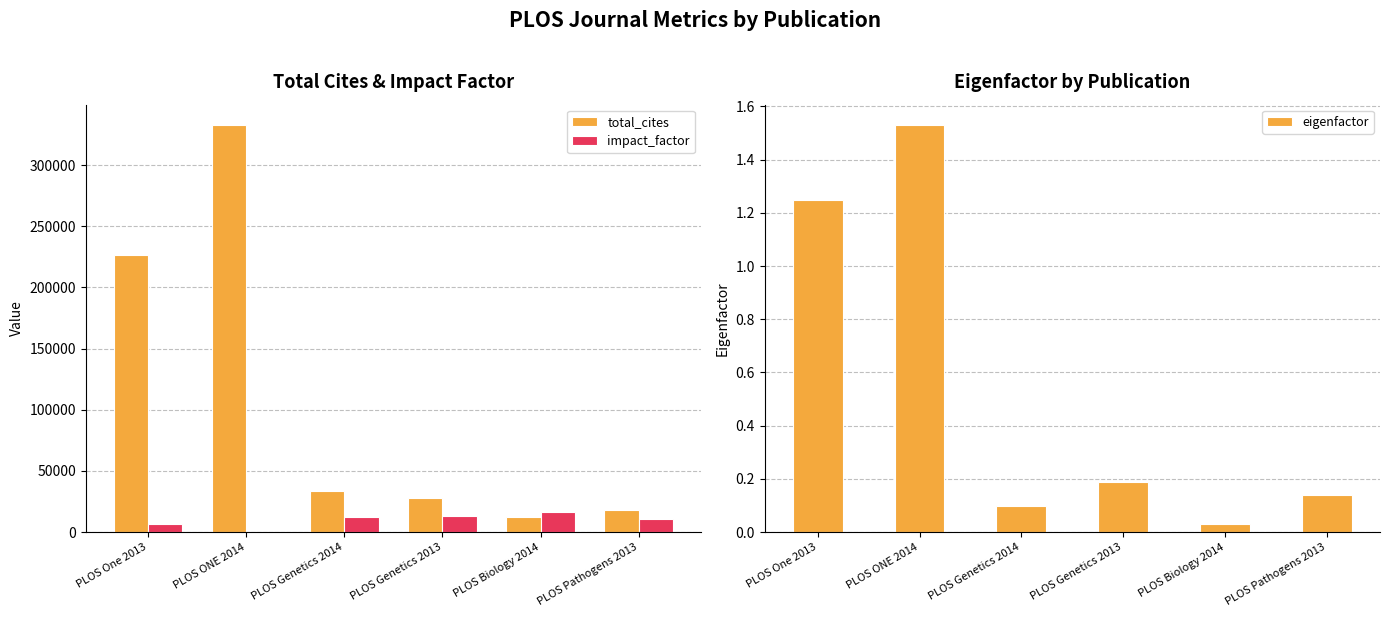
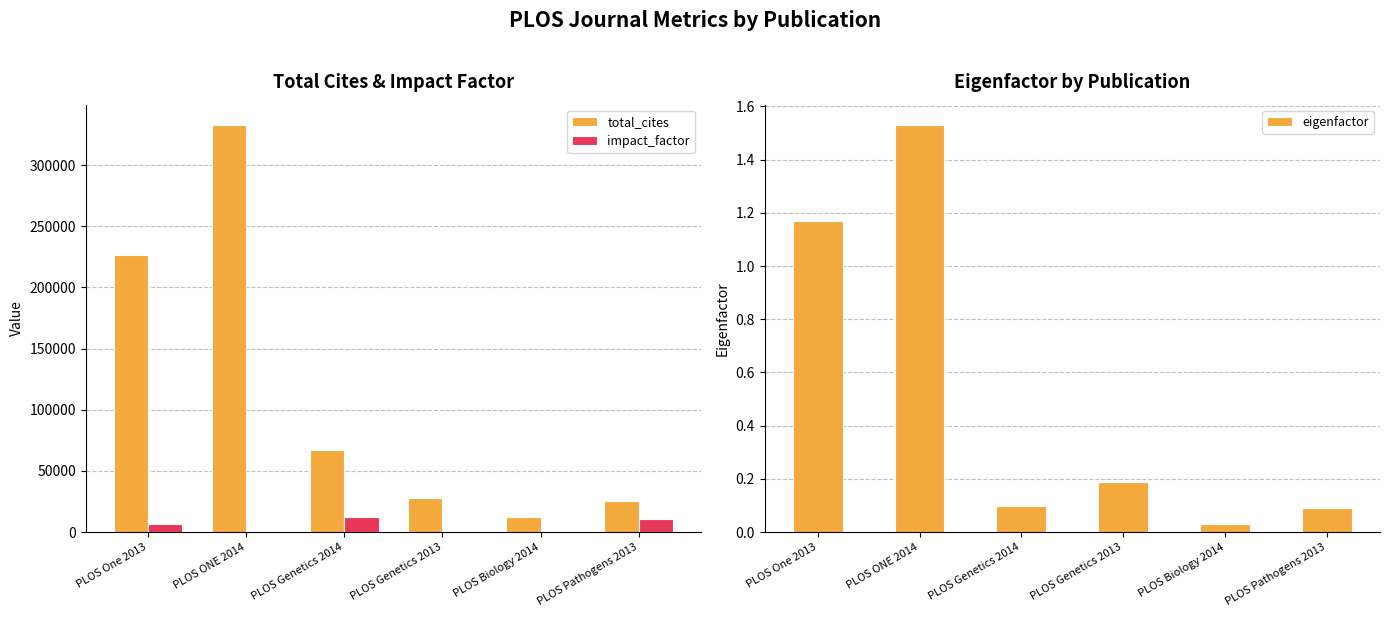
  {
    "Total Cites & Impact Factor": {
      "total_cites": {
        "PLOS One 2013": 227000,
        "PLOS ONE 2014": 333000,
-       "PLOS Genetics 2014": 34000,
+       "PLOS Genetics 2014": 67000,
        "PLOS Genetics 2013": 28000,
        "PLOS Biology 2014": 12000,
-       "PLOS Pathogens 2013": 18000
+       "PLOS Pathogens 2013": 26000
      },
      "impact_factor": {
        "PLOS One 2013": 7000,
        "PLOS Genetics 2014": 12000,
-       "PLOS Genetics 2013": 13000,
-       "PLOS Biology 2014": 16000,
+       "PLOS Genetics 2013": 0,
+       "PLOS Biology 2014": 0,
        "PLOS Pathogens 2013": 11000
      }
    },
    "Eigenfactor by Publication": {
-     "PLOS One 2013": 1.25,
+     "PLOS One 2013": 1.17,
      "PLOS ONE 2014": 1.53,
      "PLOS Genetics 2014": 0.10,
      "PLOS Genetics 2013": 0.19,
      "PLOS Biology 2014": 0.03,
-     "PLOS Pathogens 2013": 0.14
+     "PLOS Pathogens 2013": 0.09
    }
  }
